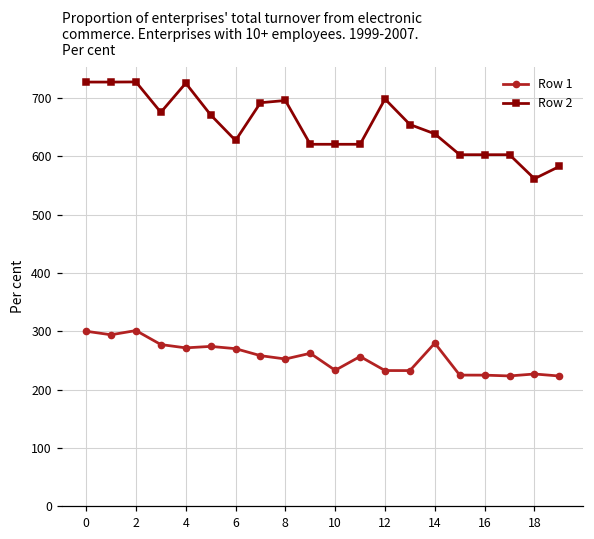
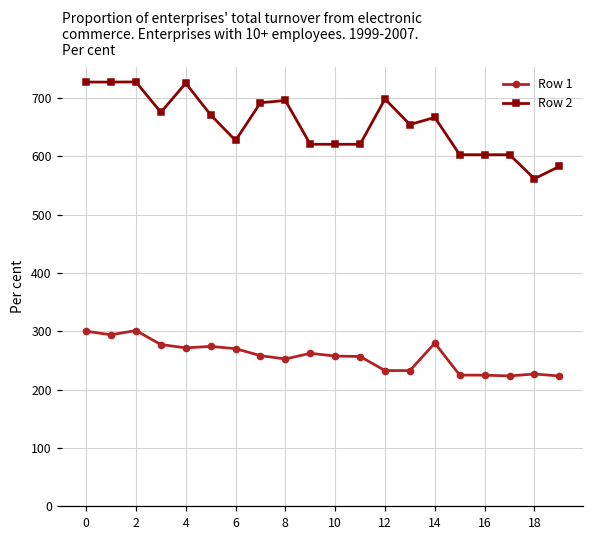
  {
    "Row 1": {
      "0": 300,
      "2": 300,
      "4": 270,
      "6": 270,
      "8": 250,
-     "10": 230,
+     "10": 260,
      "12": 230,
      "14": 280,
      "16": 220,
      "18": 230
    },
    "Row 2": {
      "0": 730,
      "2": 730,
      "4": 730,
      "6": 630,
      "8": 700,
      "10": 620,
      "12": 700,
-     "14": 640,
+     "14": 670,
      "16": 600,
      "18": 560
    }
  }
